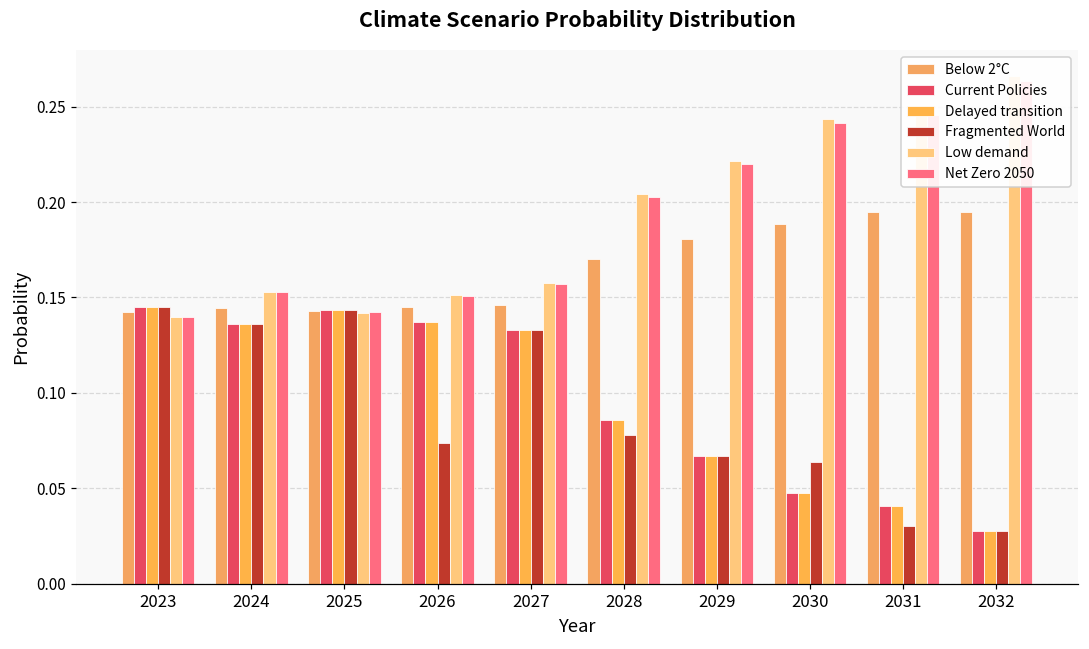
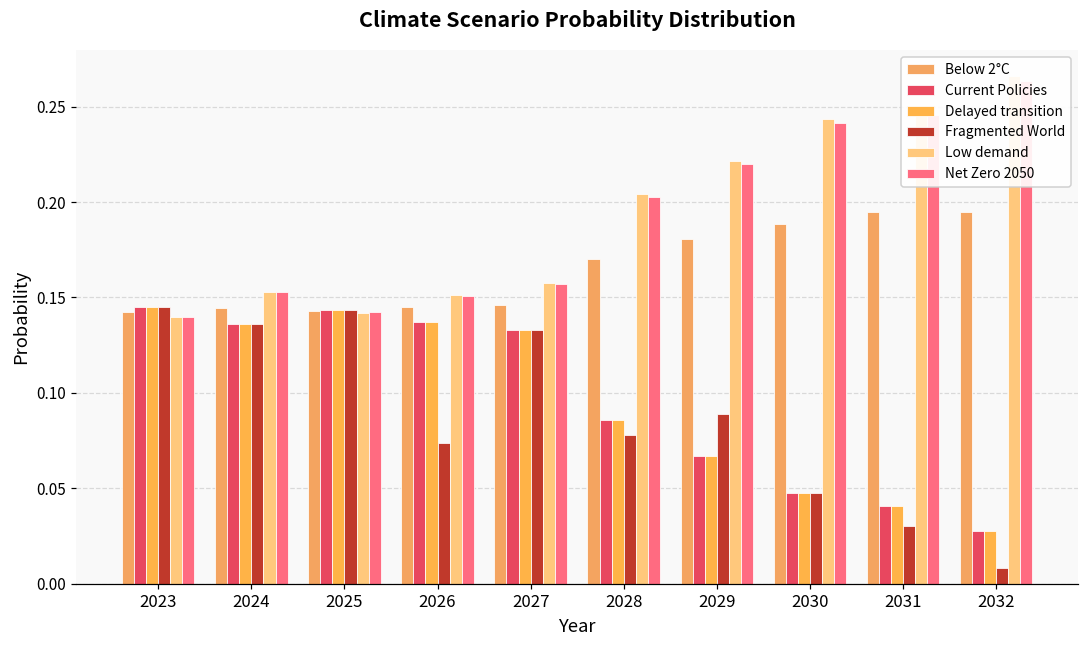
  {
    "Fragmented World": {
      "2023": 0.145,
      "2024": 0.136,
      "2025": 0.143,
      "2026": 0.074,
      "2027": 0.133,
      "2028": 0.078,
-     "2029": 0.067,
-     "2030": 0.064,
+     "2029": 0.089,
+     "2030": 0.047,
      "2031": 0.030,
-     "2032": 0.028
+     "2032": 0.008
    }
  }
